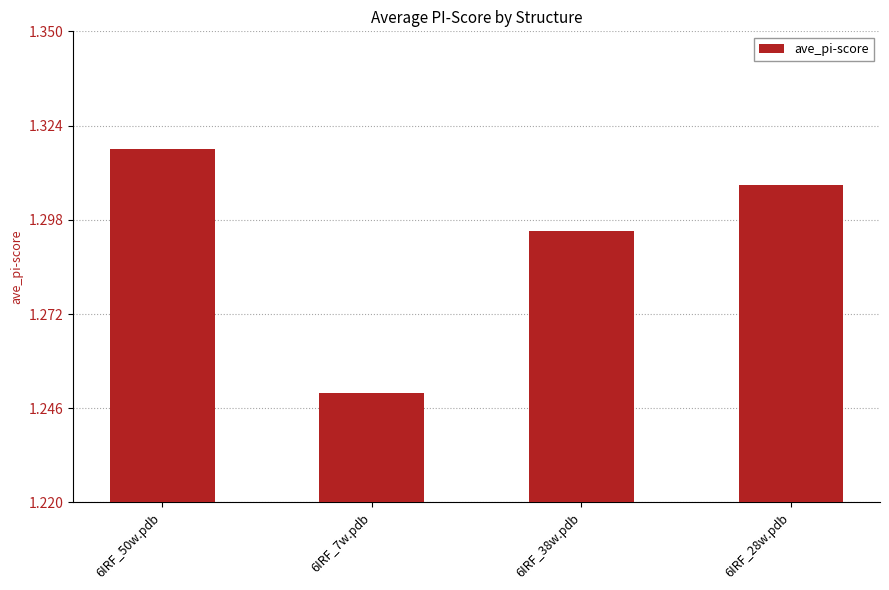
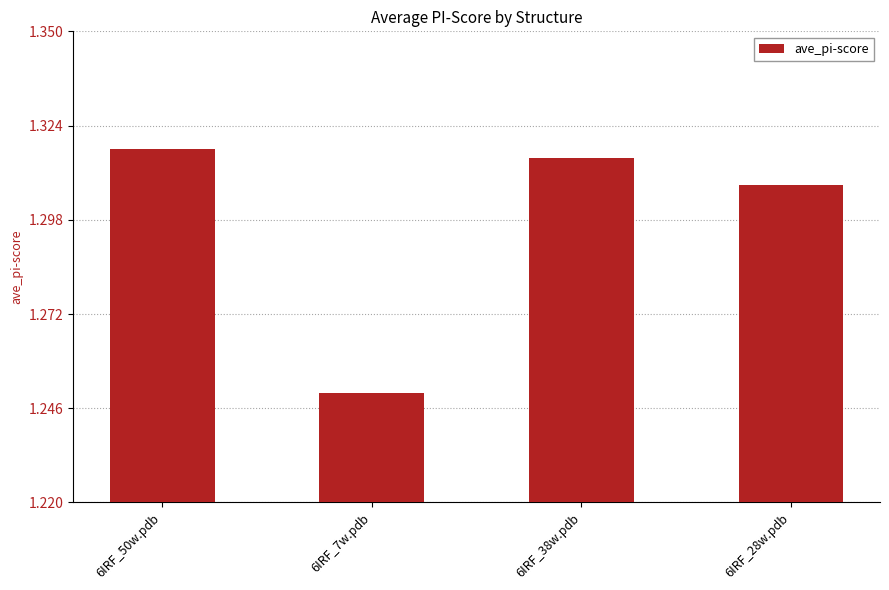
  {
    "6IRF_50w.pdb": 1.318,
    "6IRF_7w.pdb": 1.250,
-   "6IRF_38w.pdb": 1.295,
+   "6IRF_38w.pdb": 1.315,
    "6IRF_28w.pdb": 1.308
  }
